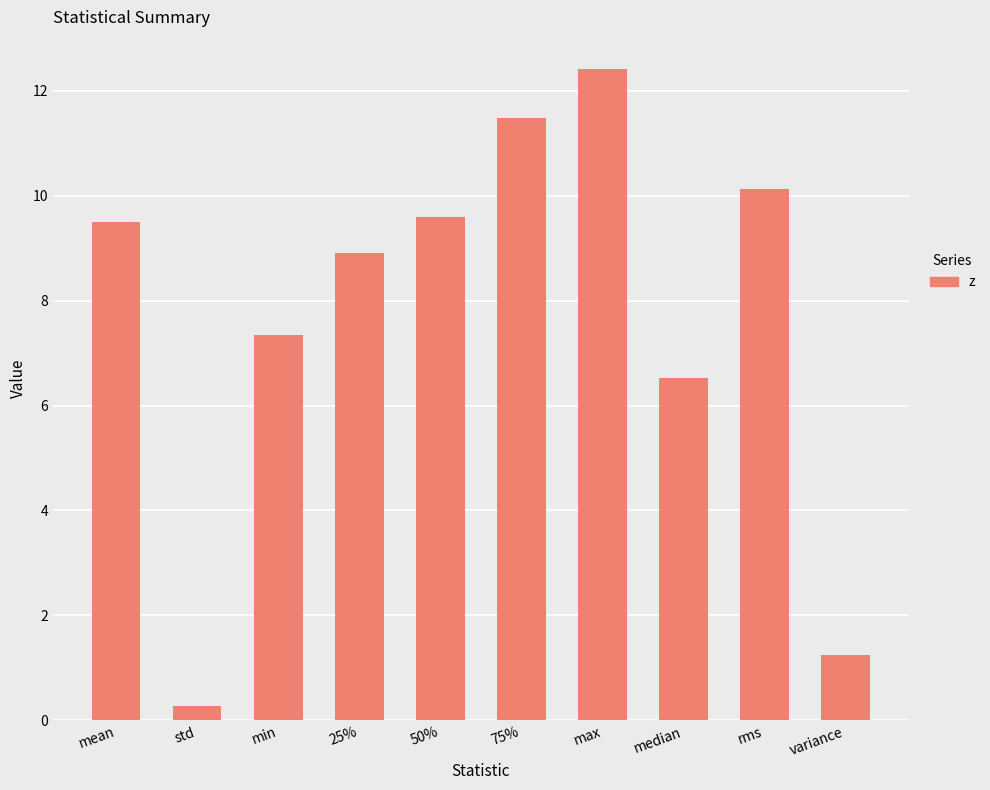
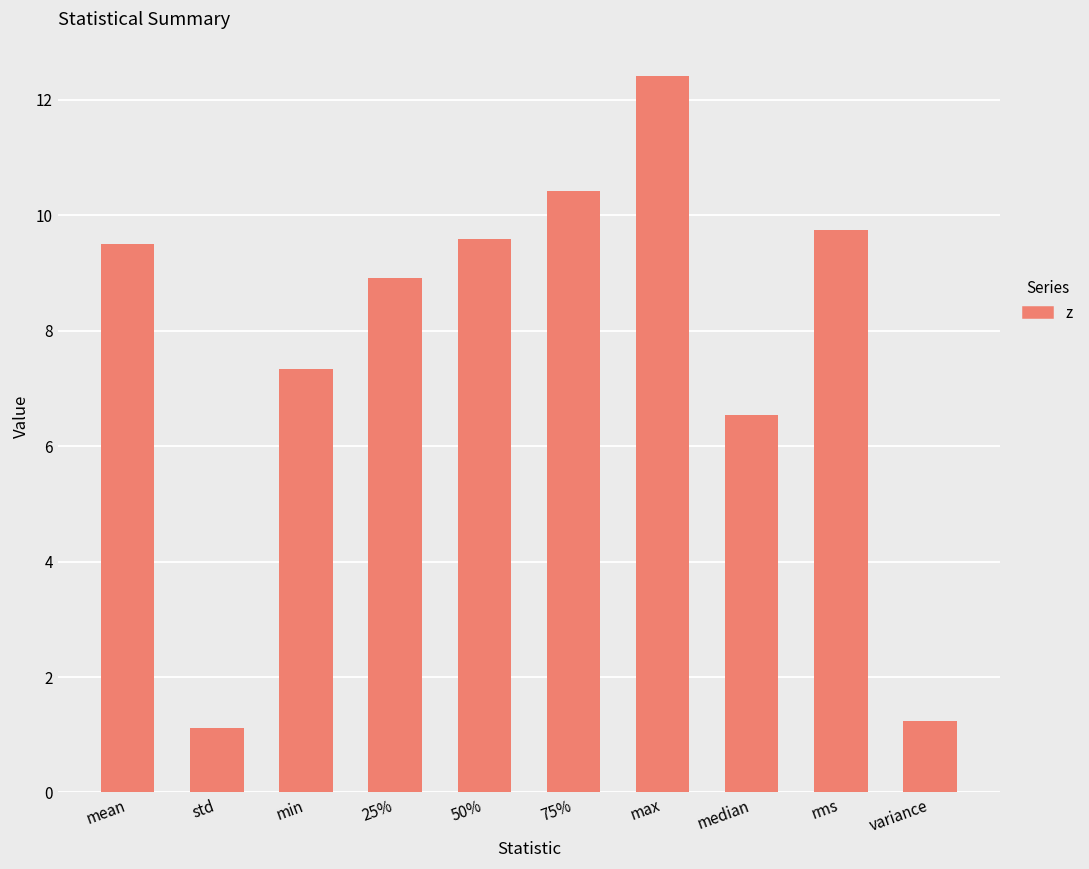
  {
    "mean": 9.5,
-   "std": 0.3,
+   "std": 1.1,
    "min": 7.3,
    "25%": 8.9,
    "50%": 9.6,
-   "75%": 11.5,
+   "75%": 10.4,
    "max": 12.4,
    "median": 6.5,
-   "rms": 10.1,
+   "rms": 9.7,
    "variance": 1.2
  }
